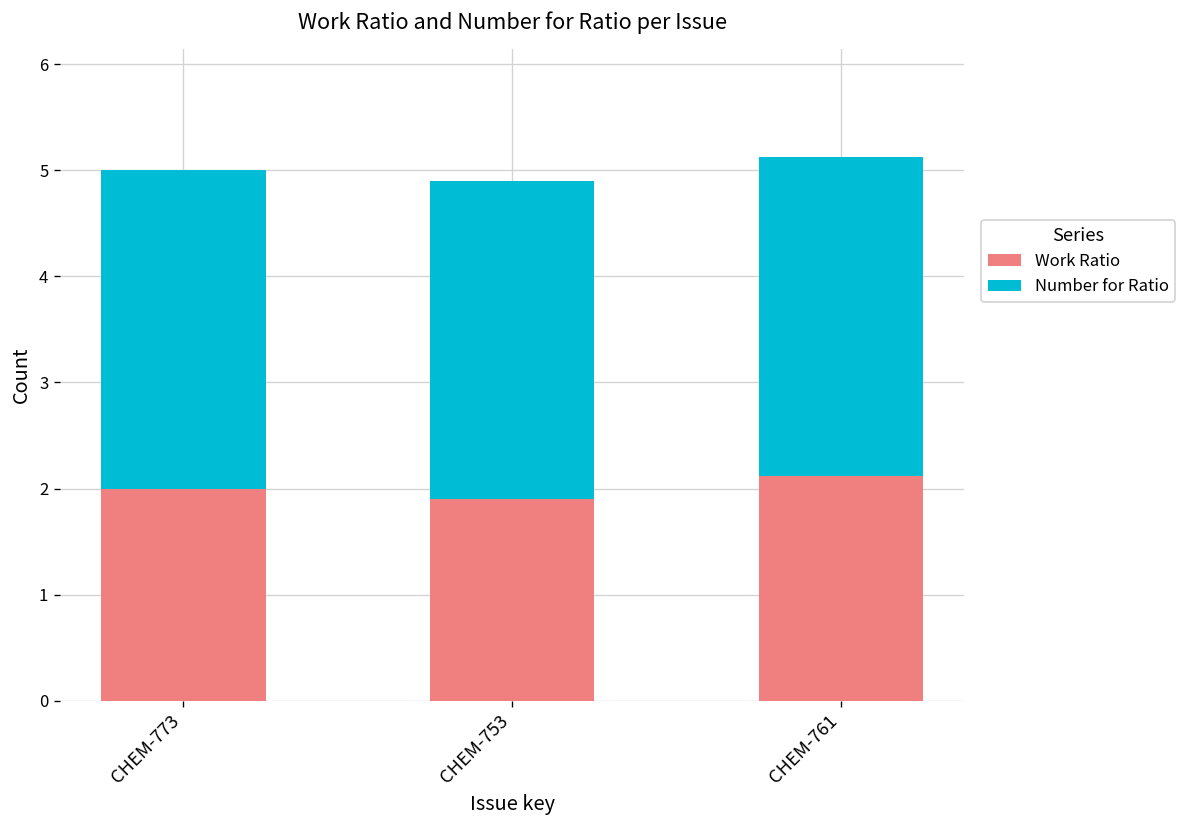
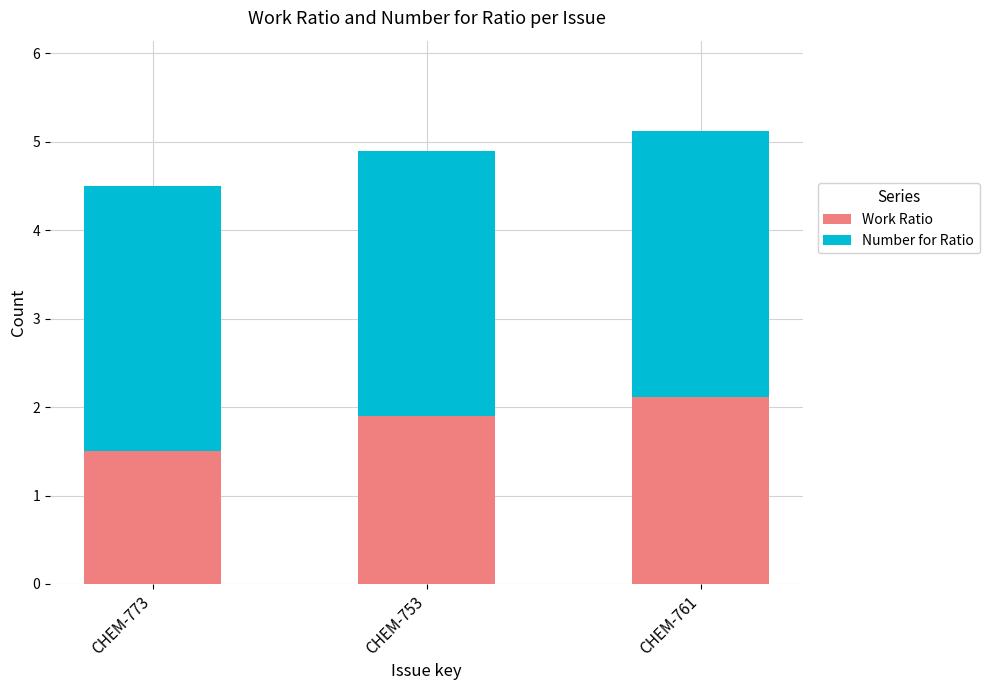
  {
    "Work Ratio": {
-     "CHEM-773": 2.0,
+     "CHEM-773": 1.5,
      "CHEM-753": 1.9,
      "CHEM-761": 2.1
    },
    "Number for Ratio": {
      "CHEM-773": 3.0,
      "CHEM-753": 3.0,
      "CHEM-761": 3.0
    }
  }
